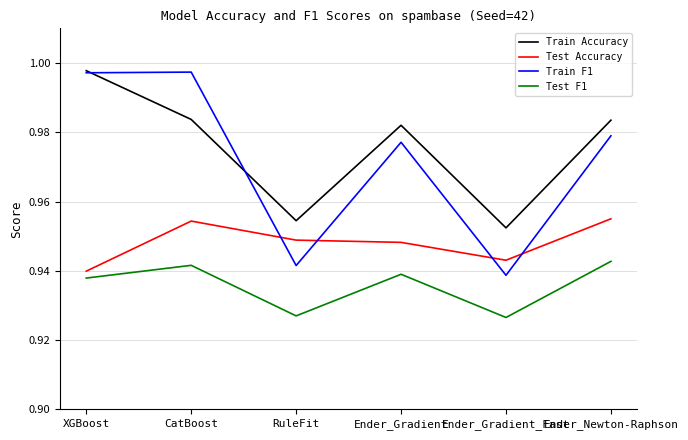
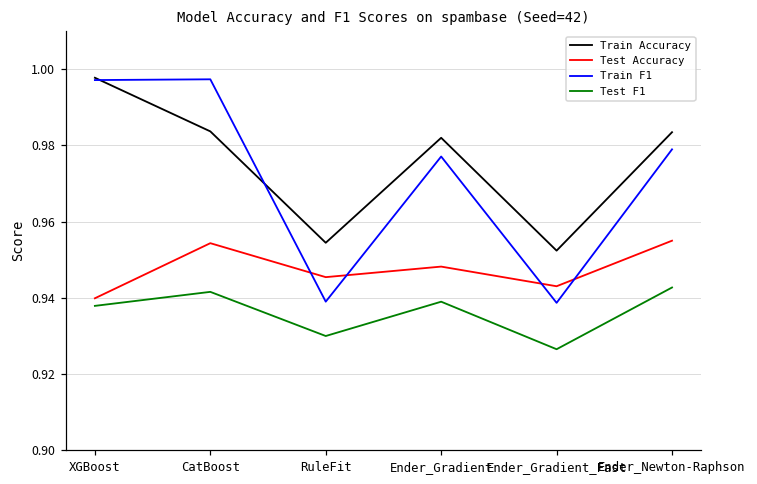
  {
    "Train Accuracy": {
      "CatBoost": 0.984,
      "RuleFit": 0.954,
      "Ender_Gradient": 0.982
    },
    "Test Accuracy": {
      "XGBoost": 0.940,
      "CatBoost": 0.954,
-     "RuleFit": 0.949,
+     "RuleFit": 0.945,
      "Ender_Gradient": 0.948
    },
    "Train F1": {
      "CatBoost": 0.997,
-     "RuleFit": 0.942,
+     "RuleFit": 0.939,
      "Ender_Gradient": 0.977
    },
    "Test F1": {
      "XGBoost": 0.938,
      "CatBoost": 0.942,
-     "RuleFit": 0.927,
+     "RuleFit": 0.930,
      "Ender_Gradient": 0.939
    }
  }
